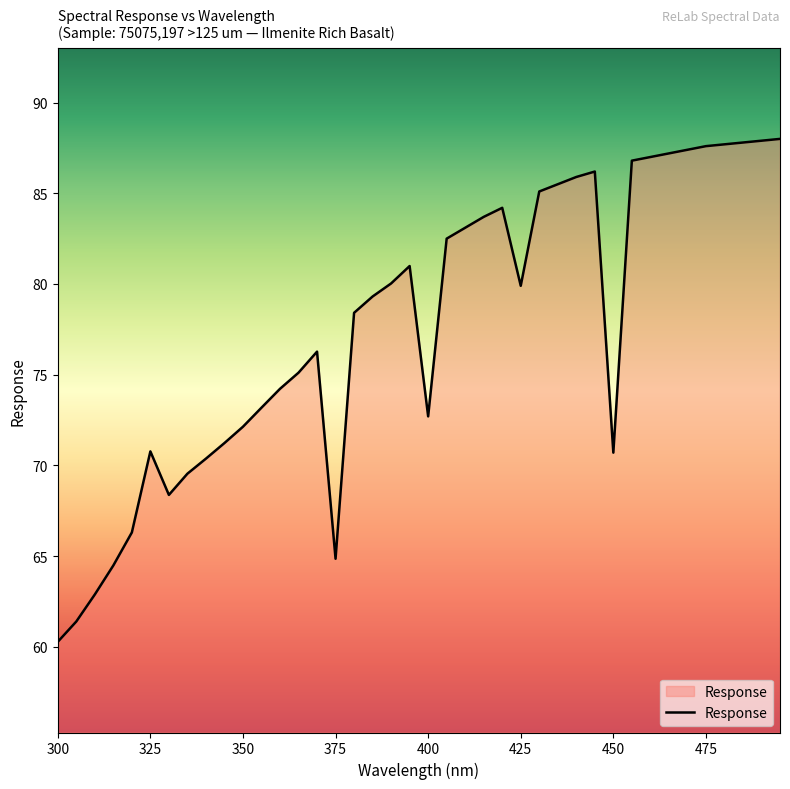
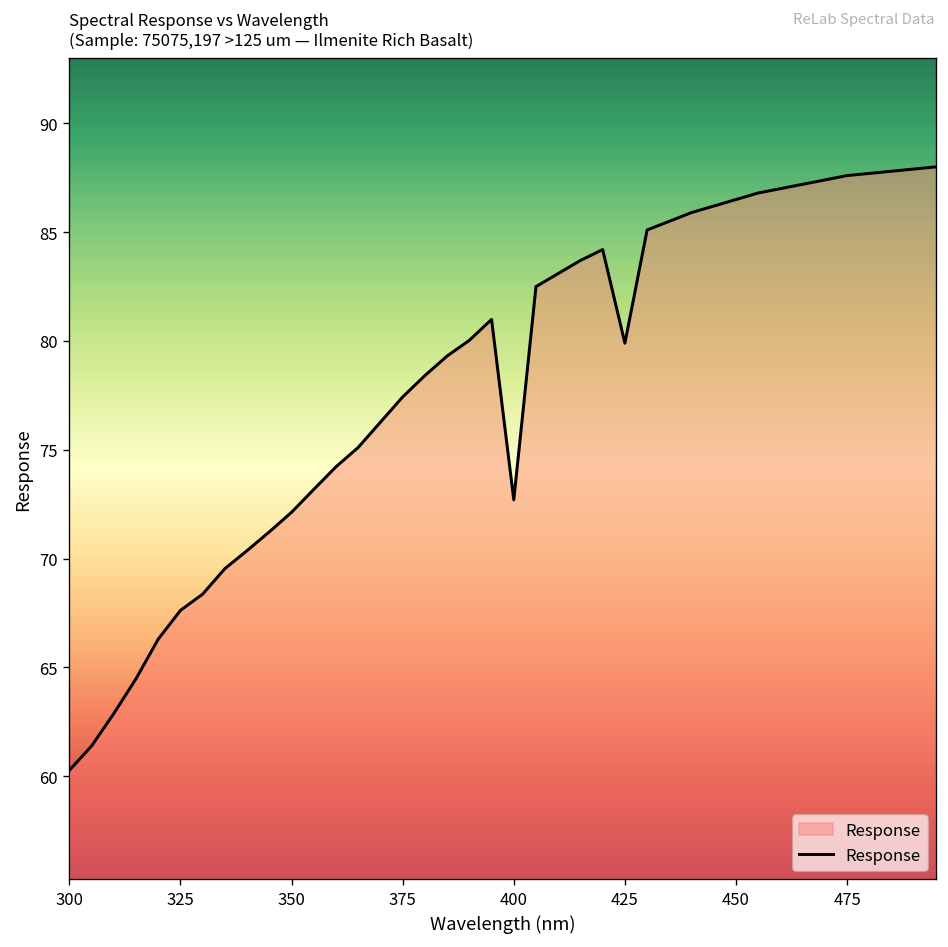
  {
    "300": 60.3,
-   "325": 70.8,
+   "325": 67.6,
    "350": 72.1,
-   "375": 64.9,
+   "375": 77.4,
    "400": 72.7,
    "425": 79.9,
-   "450": 70.7,
+   "450": 86.5,
    "475": 87.6
  }
